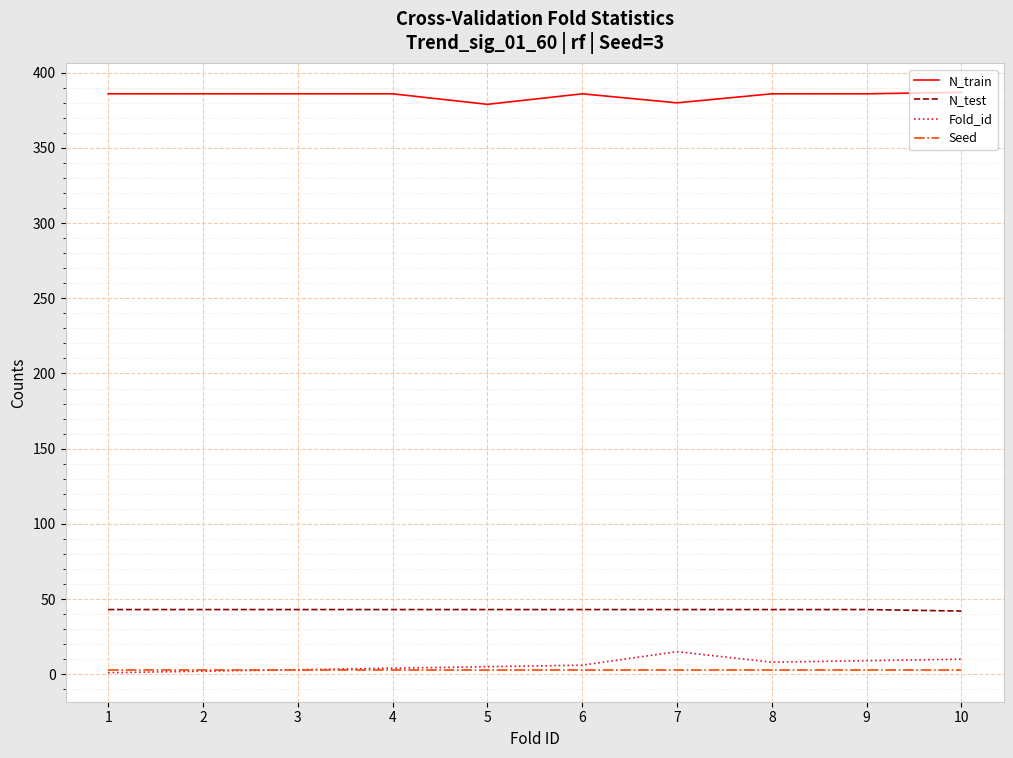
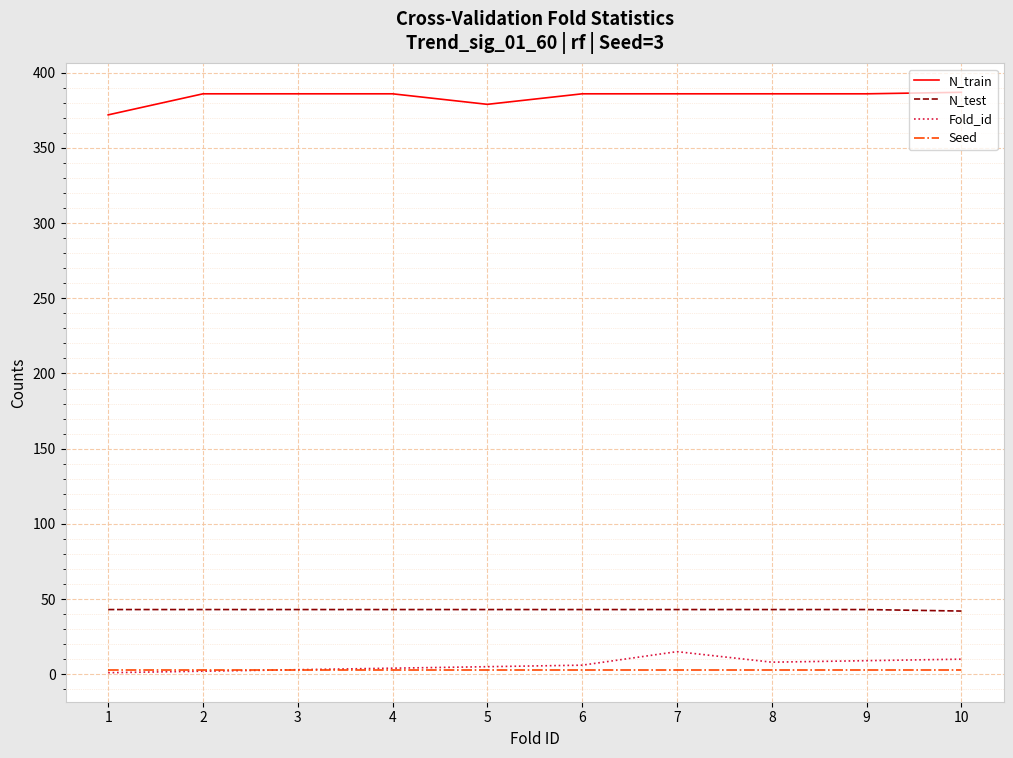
  {
    "N_train": {
-     "1": 386,
+     "1": 372,
      "2": 386,
      "3": 386,
      "4": 386,
      "5": 379,
      "6": 386,
-     "7": 380,
+     "7": 386,
      "8": 386,
      "9": 386
    },
    "N_test": {
      "1": 43,
      "2": 43,
      "3": 43,
      "4": 43,
      "5": 43,
      "6": 43,
      "7": 43,
      "8": 43,
      "9": 43,
      "10": 42
    },
    "Fold_id": {
      "1": 1,
      "5": 5,
      "6": 6,
      "7": 15,
      "8": 8,
      "9": 9,
      "10": 10
    },
    "Seed": {
      "1": 3,
      "5": 3,
      "6": 3,
      "7": 3,
      "8": 3,
      "9": 3,
      "10": 3
    }
  }
